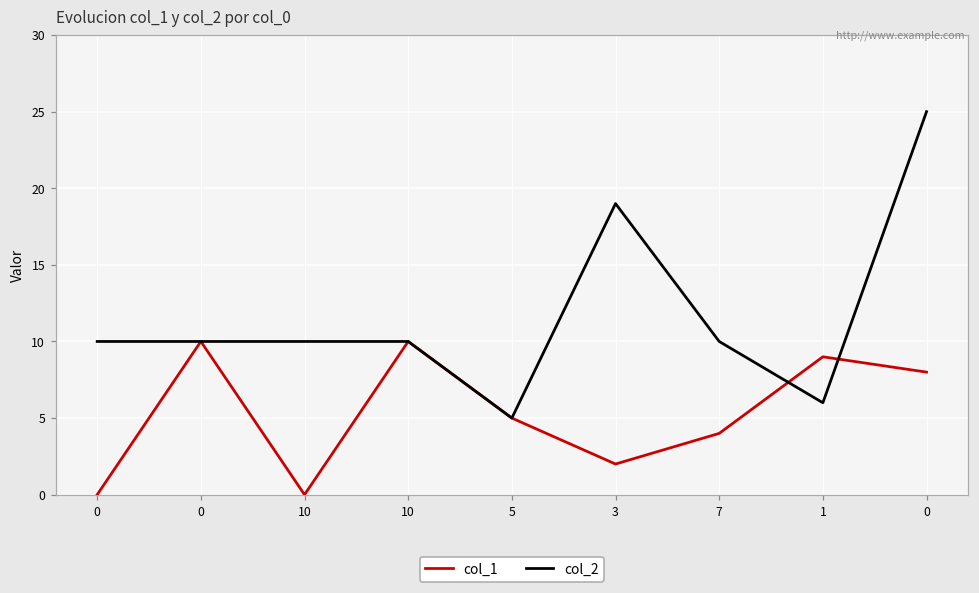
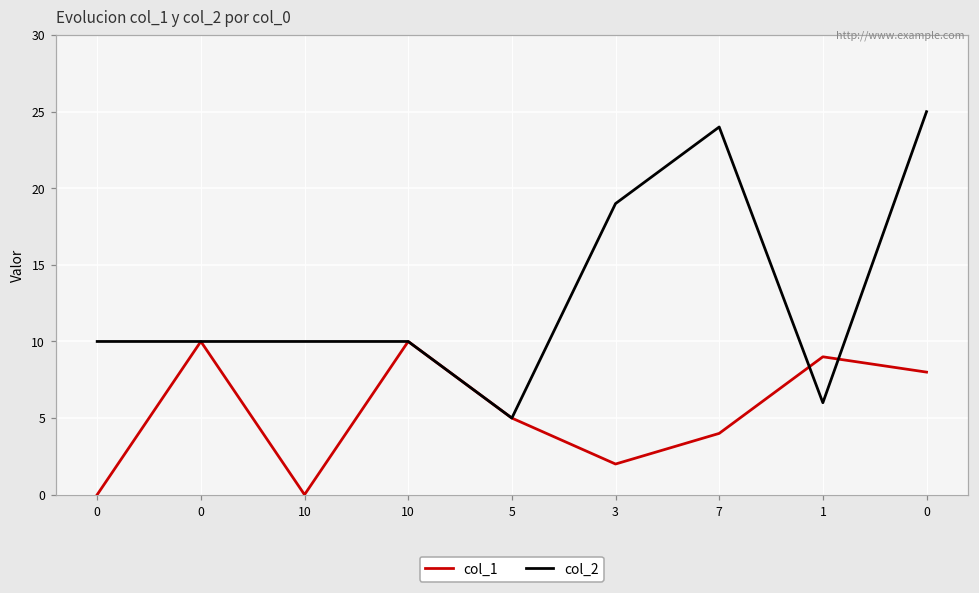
  {
    "col_1": {
      "3": 2,
      "7": 4,
      "1": 9
    },
    "col_2": {
      "3": 19,
-     "7": 10,
+     "7": 24,
      "1": 6
    }
  }
